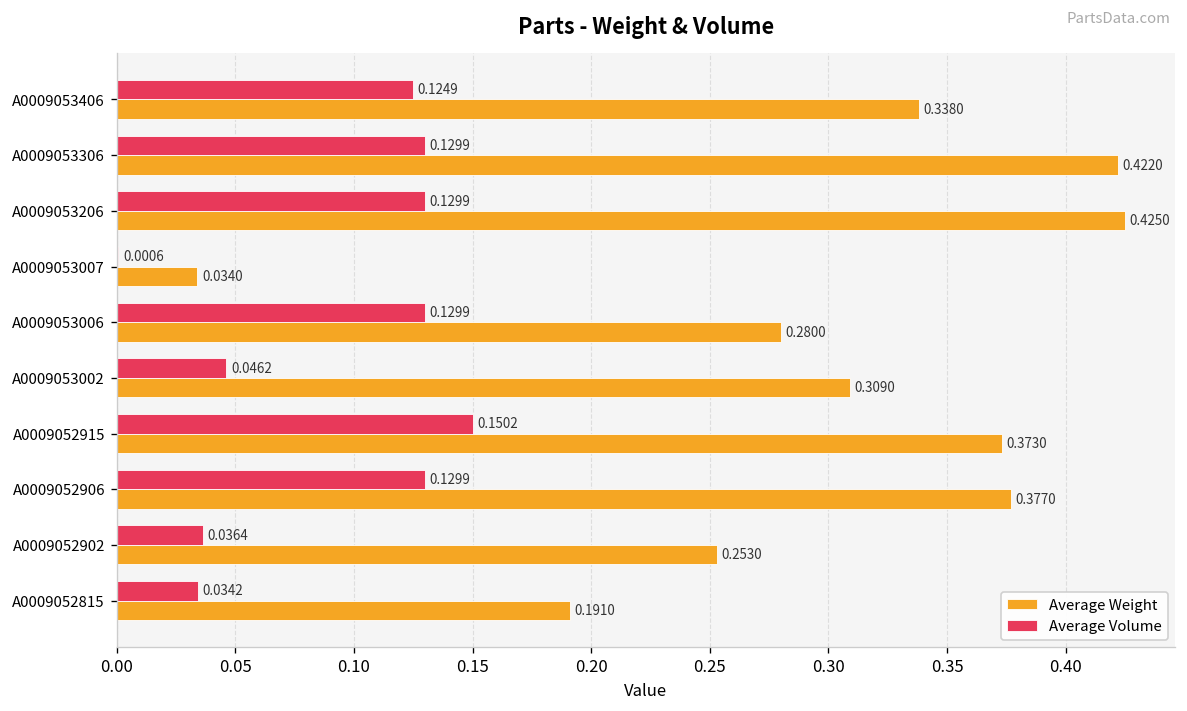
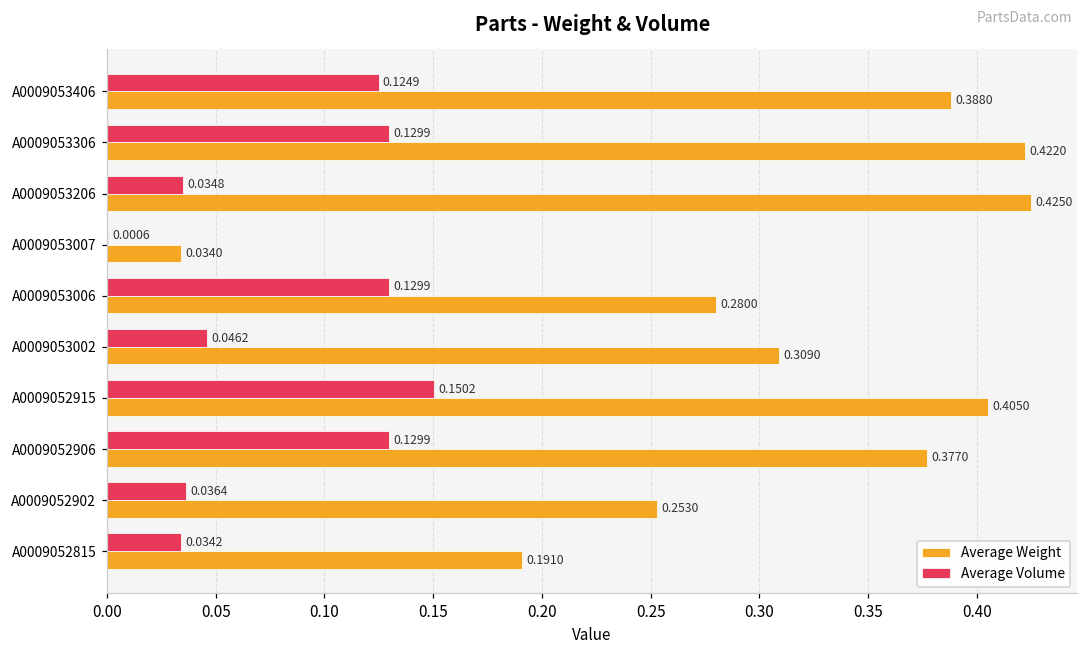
  {
    "Average Weight": {
-     "A0009053406": 0.3380,
+     "A0009053406": 0.3880,
      "A0009053306": 0.4220,
      "A0009053206": 0.4250,
      "A0009053007": 0.0340,
      "A0009053006": 0.2800,
      "A0009053002": 0.3090,
-     "A0009052915": 0.3730,
+     "A0009052915": 0.4050,
      "A0009052906": 0.3770,
      "A0009052902": 0.2530,
      "A0009052815": 0.1910
    },
    "Average Volume": {
      "A0009053406": 0.1249,
      "A0009053306": 0.1299,
-     "A0009053206": 0.1299,
+     "A0009053206": 0.0348,
      "A0009053007": 0.0006,
      "A0009053006": 0.1299,
      "A0009053002": 0.0462,
      "A0009052915": 0.1502,
      "A0009052906": 0.1299,
      "A0009052902": 0.0364,
      "A0009052815": 0.0342
    }
  }
